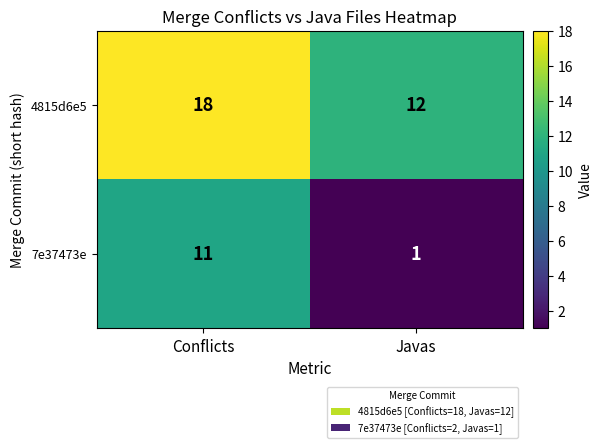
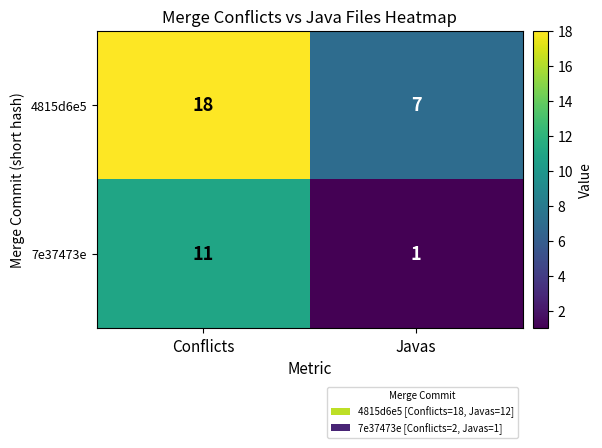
  {
    "4815d6e5": {
      "Conflicts": 18,
-     "Javas": 12
+     "Javas": 7
    },
    "7e37473e": {
      "Conflicts": 11,
      "Javas": 1
    }
  }
